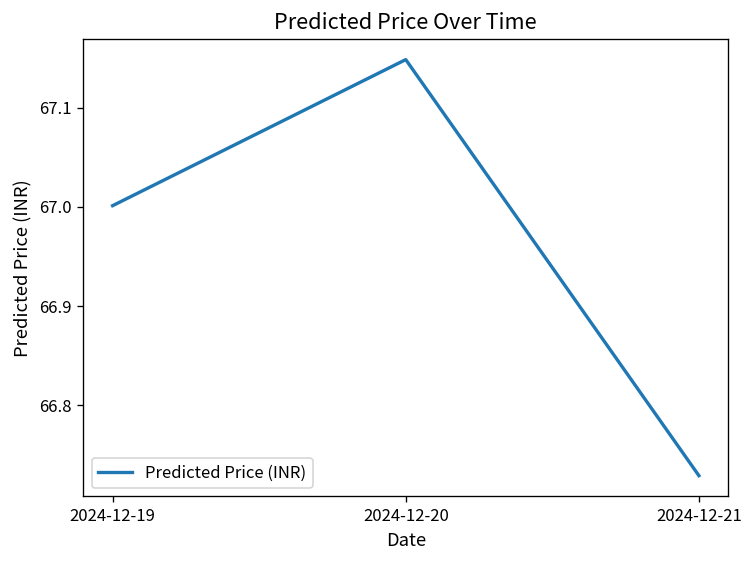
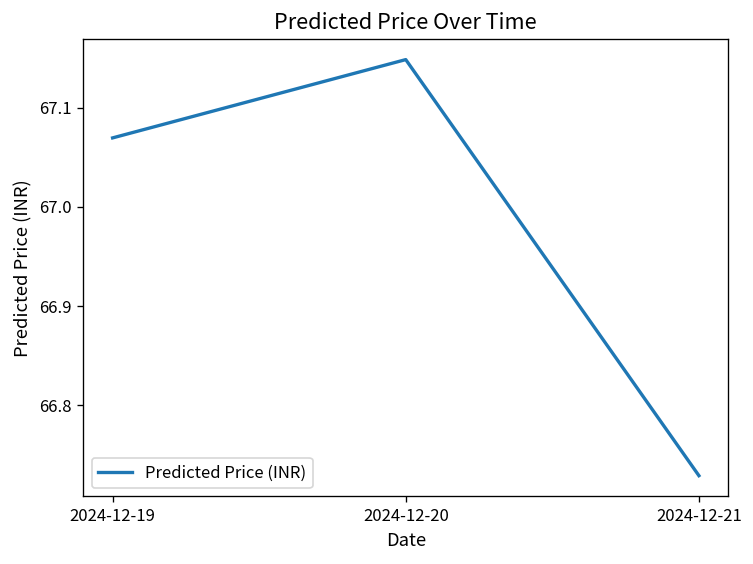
  {
-   "2024-12-19": 67.00,
+   "2024-12-19": 67.07,
    "2024-12-20": 67.15,
    "2024-12-21": 66.73
  }
